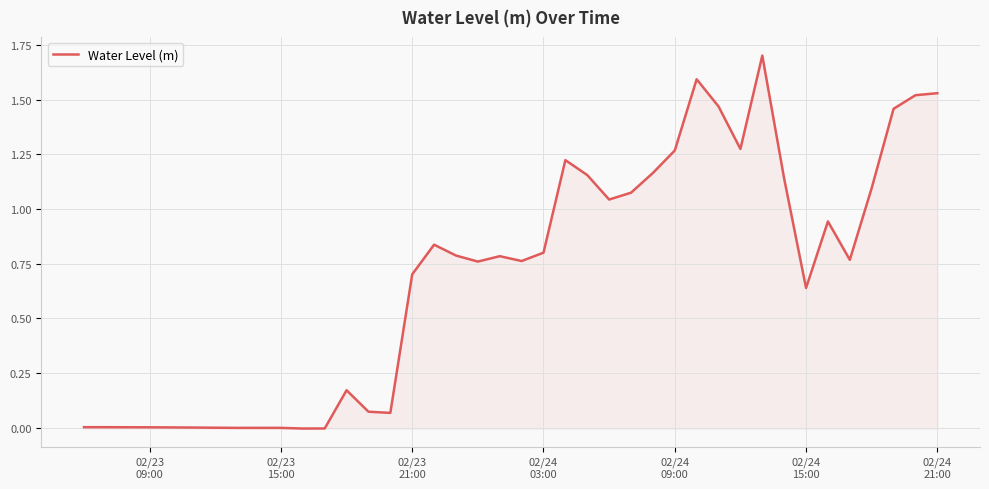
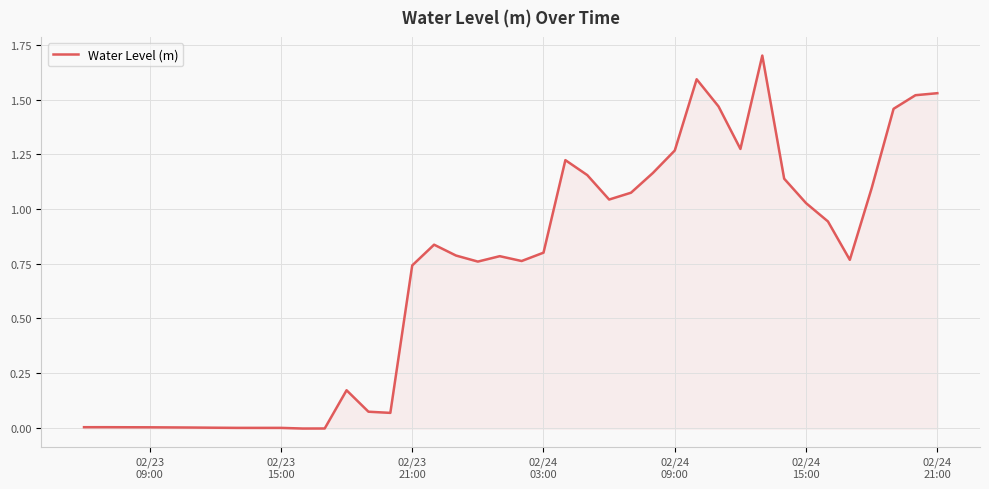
  {
    "02/23 09:00": 0.00,
    "02/23 15:00": 0.00,
-   "02/23 21:00": 0.70,
+   "02/23 21:00": 0.74,
    "02/24 03:00": 0.80,
    "02/24 09:00": 1.27,
-   "02/24 15:00": 0.64,
+   "02/24 15:00": 1.03,
    "02/24 21:00": 1.53
  }
